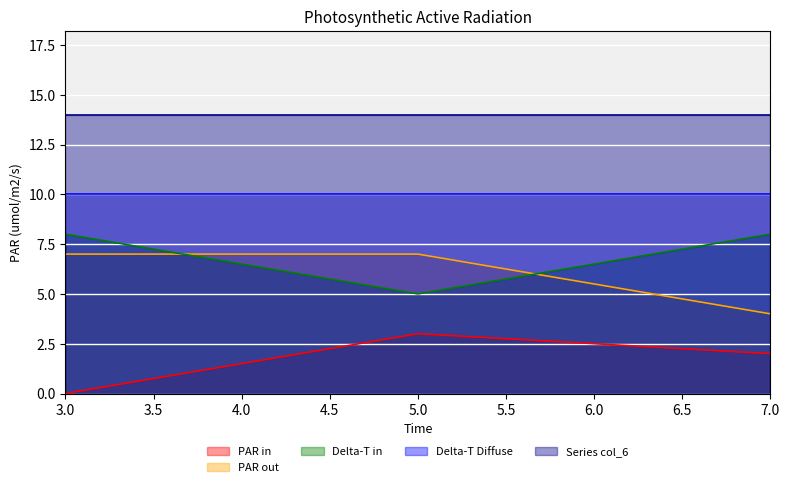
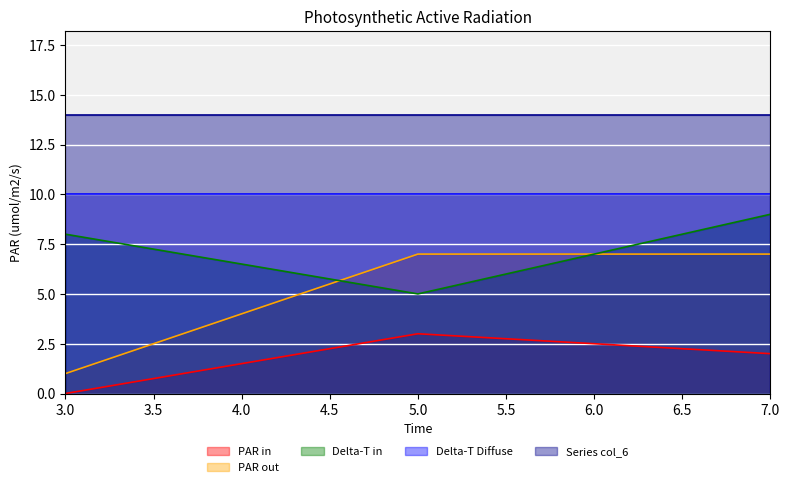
  {
    "PAR in": {
      "3.0": 0,
      "5.0": 3,
      "7.0": 2
    },
    "PAR out": {
-     "3.0": 7,
+     "3.0": 1,
      "5.0": 7,
-     "7.0": 4
+     "7.0": 7
    },
    "Delta-T in": {
      "3.0": 8,
      "5.0": 5,
-     "7.0": 8
+     "7.0": 9
    },
    "Delta-T Diffuse": {
      "3.0": 10,
      "5.0": 10,
      "7.0": 10
    },
    "Series col_6": {
      "3.0": 14,
      "5.0": 14,
      "7.0": 14
    }
  }
